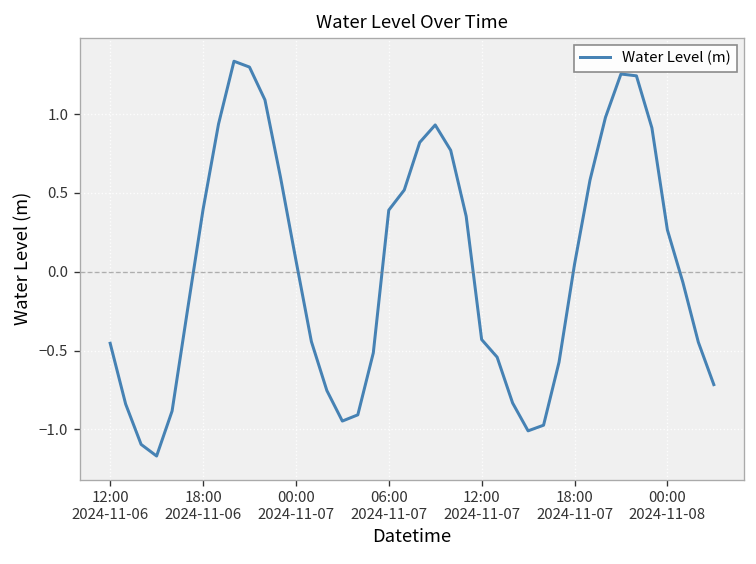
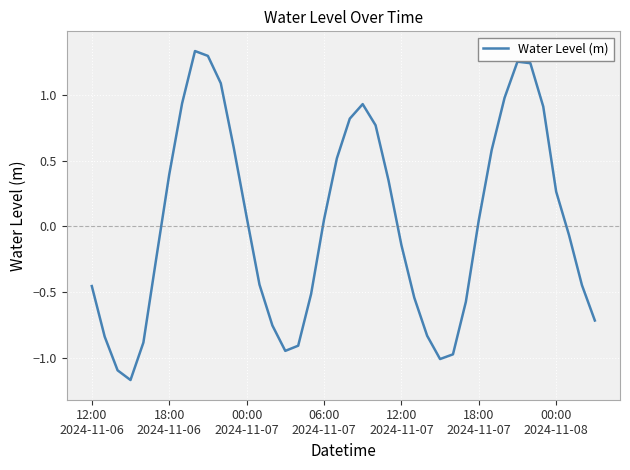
  {
    "12:00 2024-11-06": -0.45,
    "18:00 2024-11-06": 0.39,
    "00:00 2024-11-07": 0.07,
-   "06:00 2024-11-07": 0.39,
-   "12:00 2024-11-07": -0.43,
+   "06:00 2024-11-07": 0.05,
+   "12:00 2024-11-07": -0.14,
    "18:00 2024-11-07": 0.05,
    "00:00 2024-11-08": 0.27
  }
